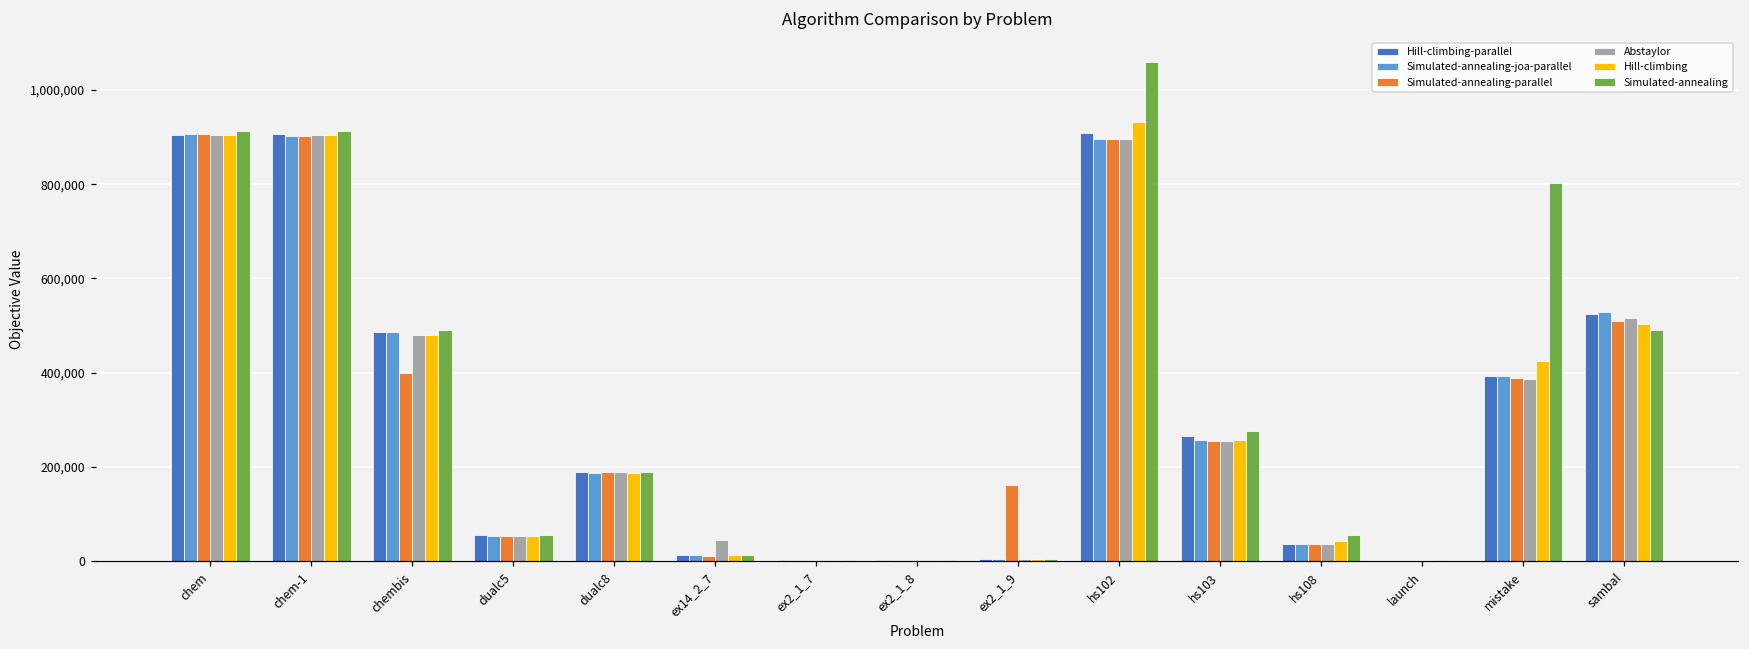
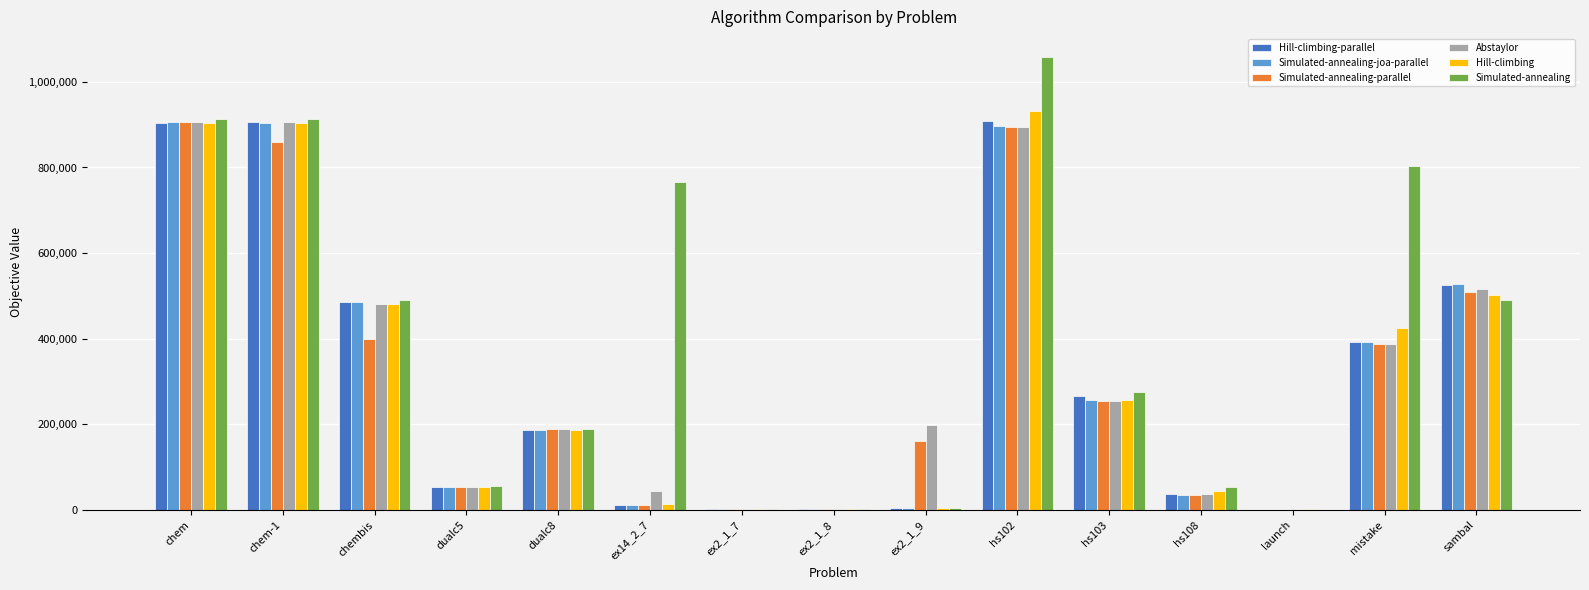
  {
    "Simulated-annealing-parallel": {
      "chem": "910,000",
-     "chem-1": "900,000",
+     "chem-1": "860,000",
      "chembis": "400,000",
      "dualc5": "50,000",
      "dualc8": "190,000",
      "ex14_2_7": "10,000",
      "ex2_1_9": "160,000",
      "hs102": "900,000",
      "hs103": "250,000",
      "hs108": "40,000",
      "mistake": "390,000",
      "sambal": "510,000"
    },
    "Abstaylor": {
      "chem": "910,000",
      "chem-1": "910,000",
      "chembis": "480,000",
      "dualc5": "50,000",
      "dualc8": "190,000",
      "ex14_2_7": "40,000",
-     "ex2_1_9": "10,000",
+     "ex2_1_9": "200,000",
      "hs102": "900,000",
      "hs103": "260,000",
      "hs108": "40,000",
      "mistake": "390,000",
      "sambal": "520,000"
    },
    "Hill-climbing": {
      "chem": "900,000",
      "chem-1": "900,000",
      "chembis": "480,000",
      "dualc5": "50,000",
      "dualc8": "190,000",
      "ex14_2_7": "10,000",
      "hs102": "930,000",
      "hs103": "260,000",
      "hs108": "40,000",
      "mistake": "420,000",
      "sambal": "500,000"
    },
    "Simulated-annealing": {
      "chem": "910,000",
      "chem-1": "910,000",
      "chembis": "490,000",
      "dualc5": "50,000",
      "dualc8": "190,000",
-     "ex14_2_7": "10,000",
+     "ex14_2_7": "770,000",
      "hs102": "1,060,000",
      "hs103": "280,000",
      "hs108": "50,000",
      "mistake": "800,000",
      "sambal": "490,000"
    }
  }
